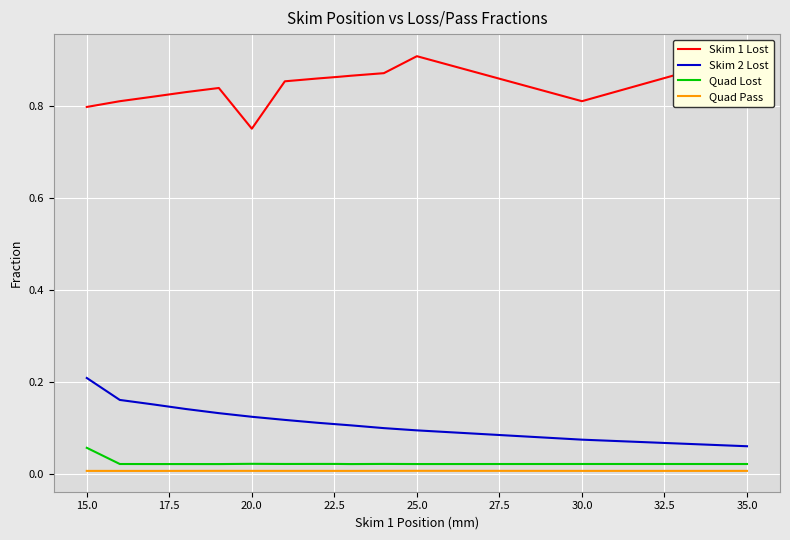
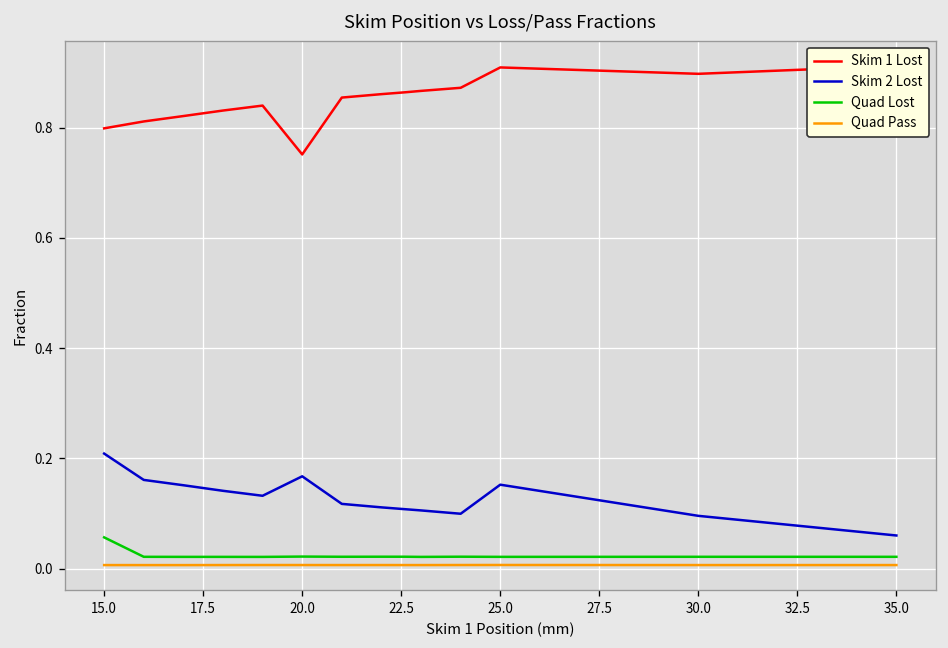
  {
    "Skim 1 Lost": {
      "15.0": 0.80,
      "20.0": 0.75,
      "25.0": 0.91,
-     "30.0": 0.81
+     "30.0": 0.90
    },
    "Skim 2 Lost": {
      "15.0": 0.21,
-     "20.0": 0.12,
-     "25.0": 0.09,
-     "30.0": 0.07,
+     "20.0": 0.17,
+     "25.0": 0.15,
+     "30.0": 0.10,
      "35.0": 0.06
    },
    "Quad Lost": {
      "15.0": 0.06,
      "20.0": 0.02,
      "25.0": 0.02,
      "30.0": 0.02,
      "35.0": 0.02
    },
    "Quad Pass": {
      "15.0": 0.01,
      "20.0": 0.01,
      "25.0": 0.01,
      "30.0": 0.01,
      "35.0": 0.01
    }
  }
